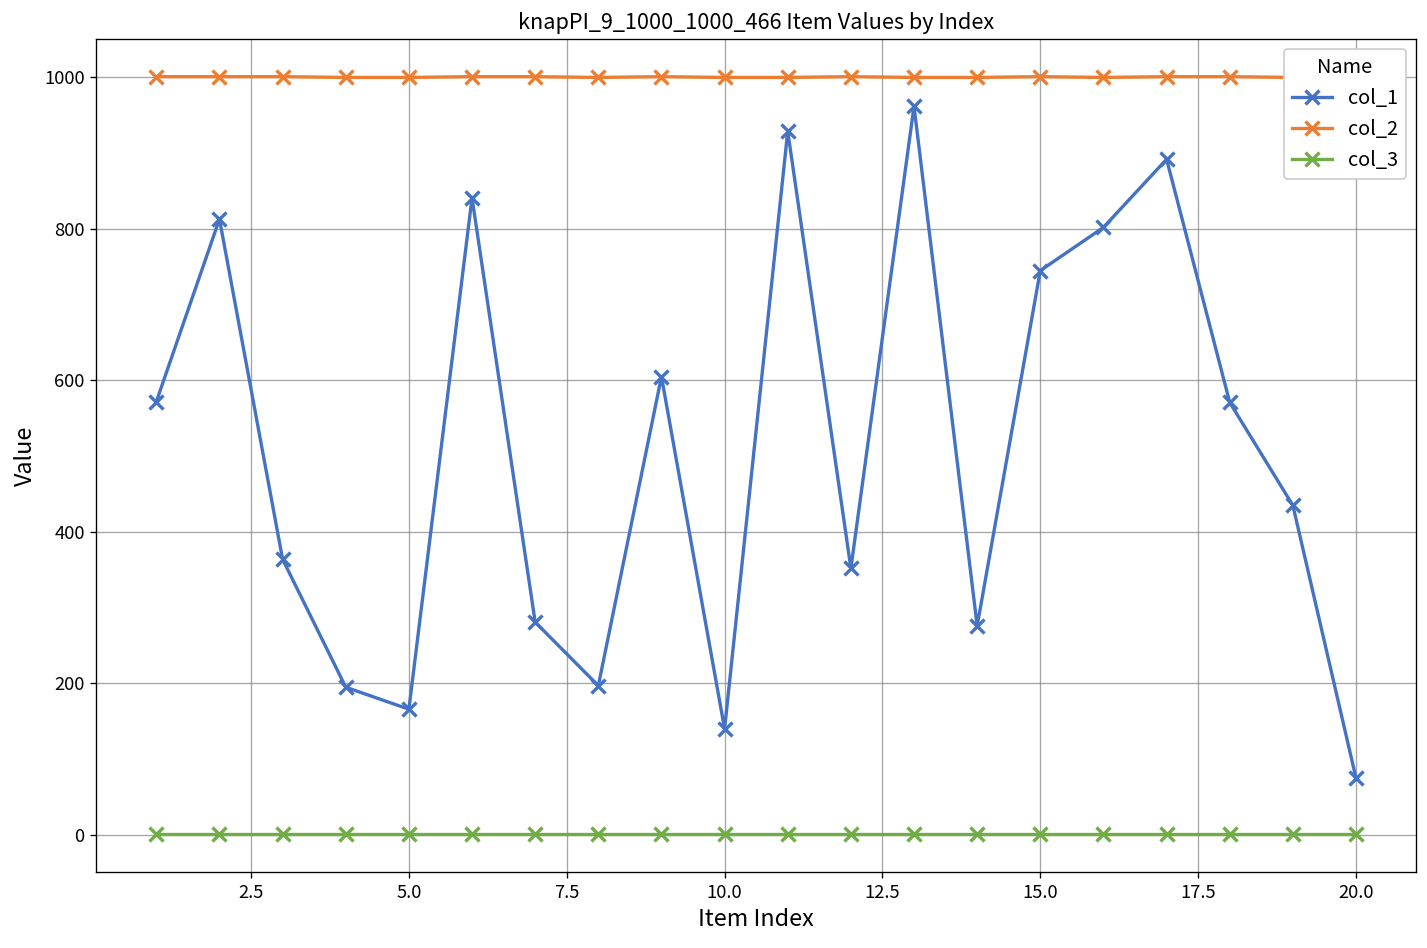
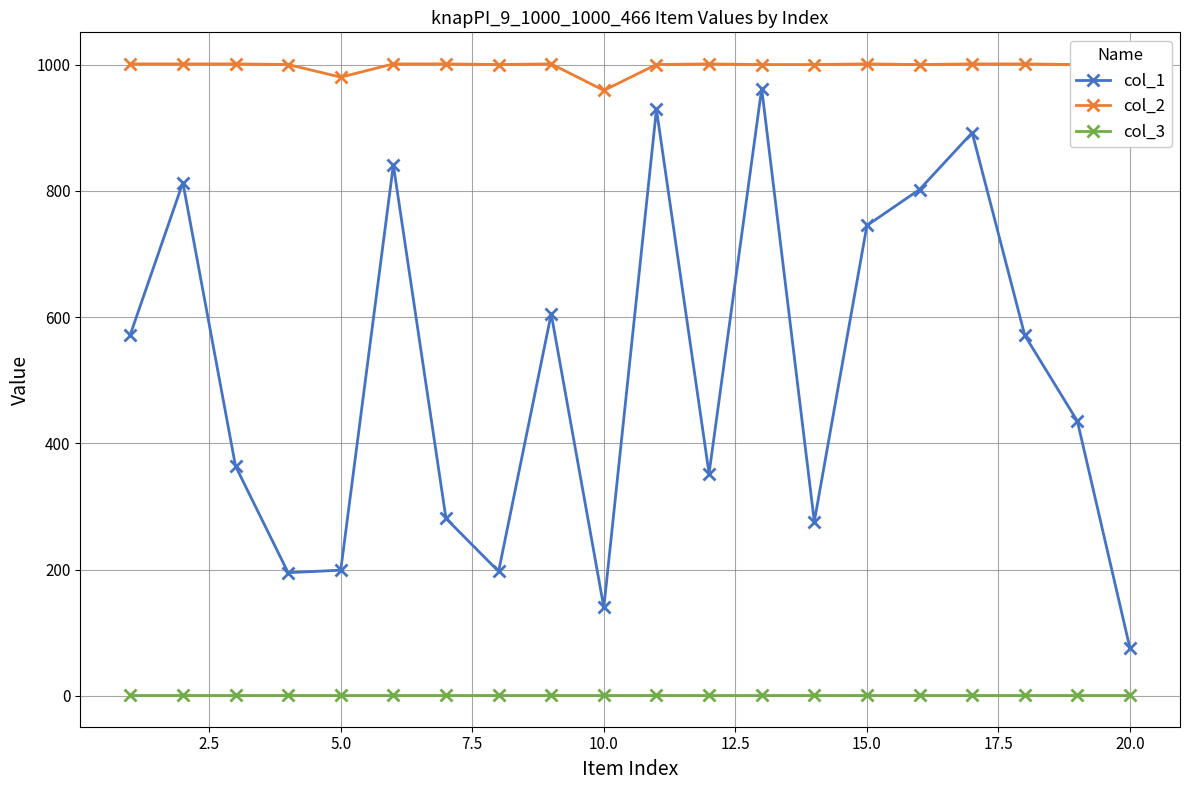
  {
    "col_1": {
-     "5.0": 170,
+     "5.0": 200,
      "10.0": 140,
      "15.0": 750,
      "20.0": 80
    },
    "col_2": {
-     "5.0": 1000,
-     "10.0": 1000,
+     "5.0": 980,
+     "10.0": 960,
      "15.0": 1000
    },
    "col_3": {
      "5.0": 0,
      "10.0": 0,
      "15.0": 0,
      "20.0": 0
    }
  }
